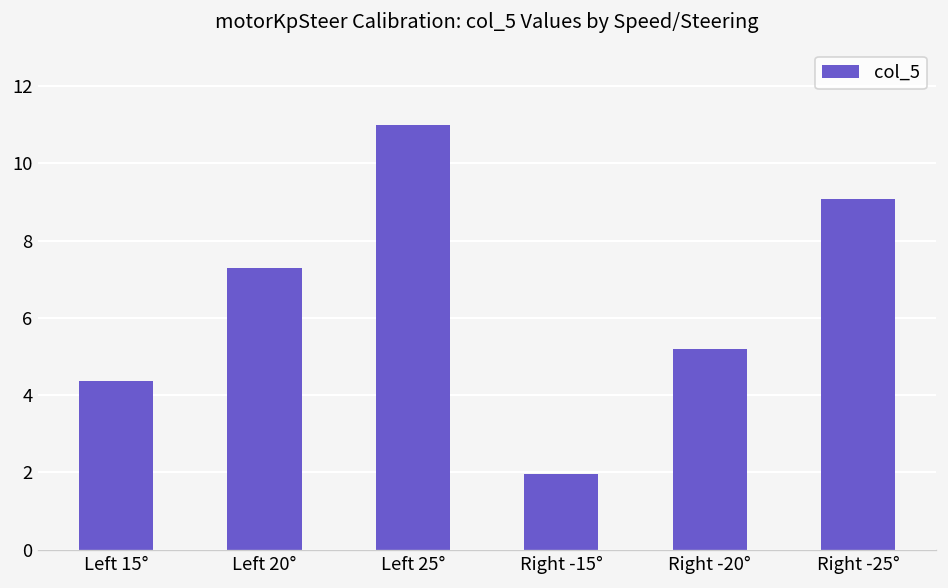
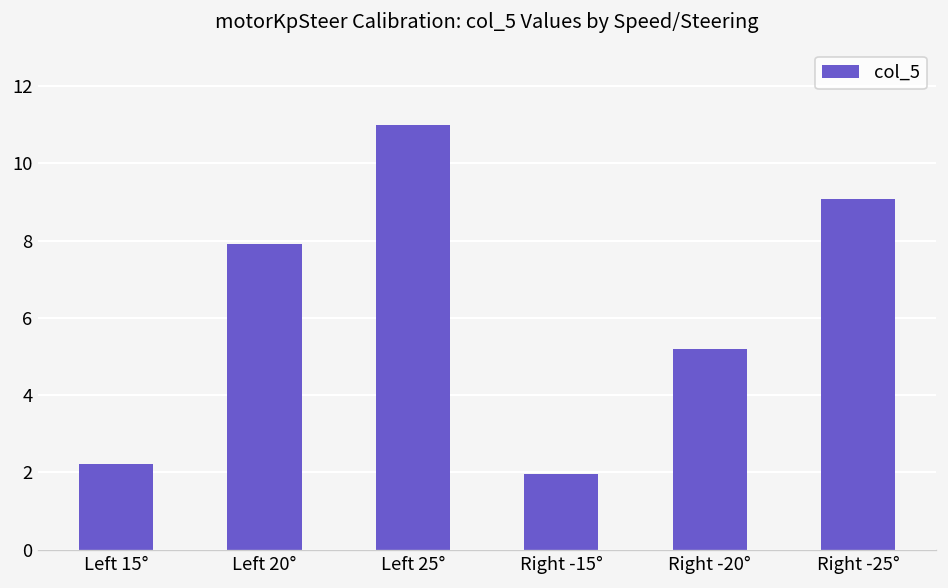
  {
-   "Left 15°": 4.4,
-   "Left 20°": 7.3,
+   "Left 15°": 2.2,
+   "Left 20°": 7.9,
    "Left 25°": 11.0,
    "Right -15°": 2.0,
    "Right -20°": 5.2,
    "Right -25°": 9.1
  }
